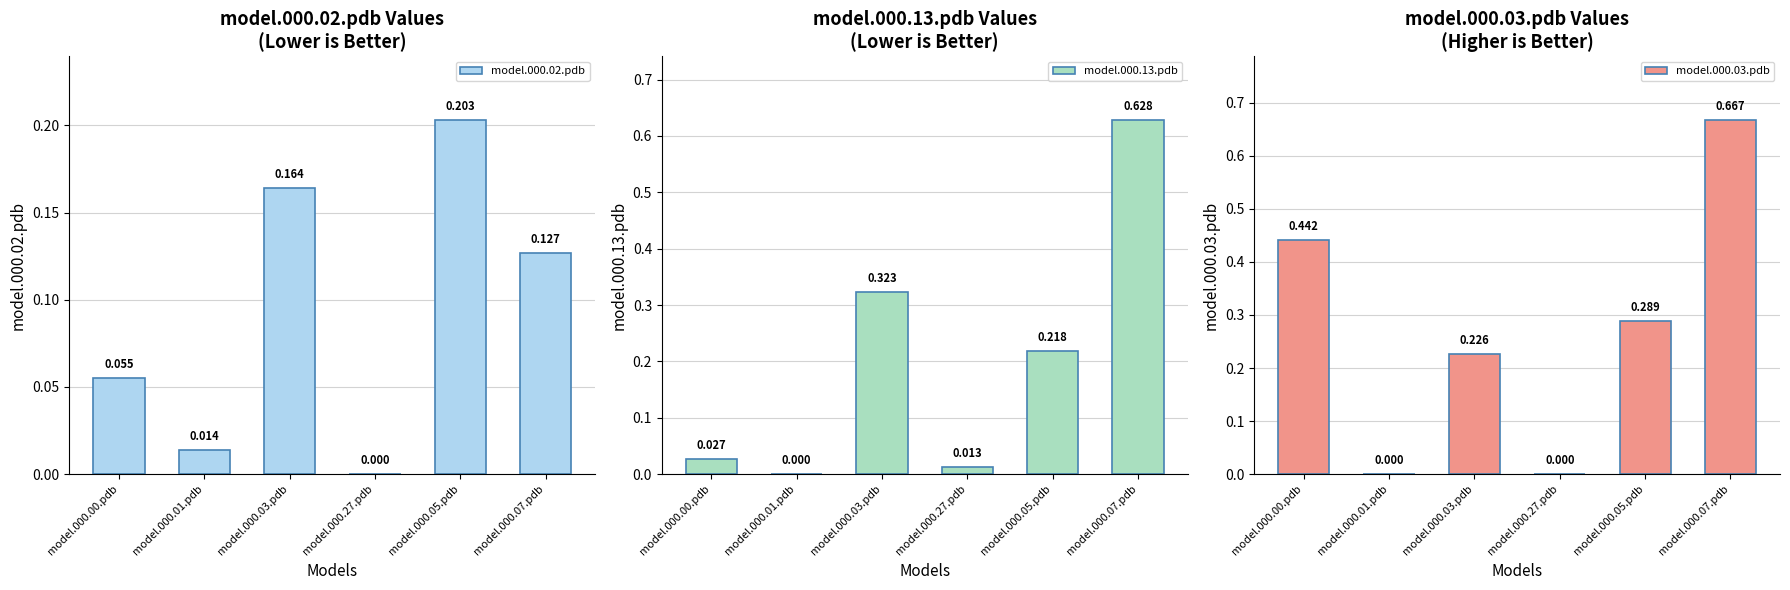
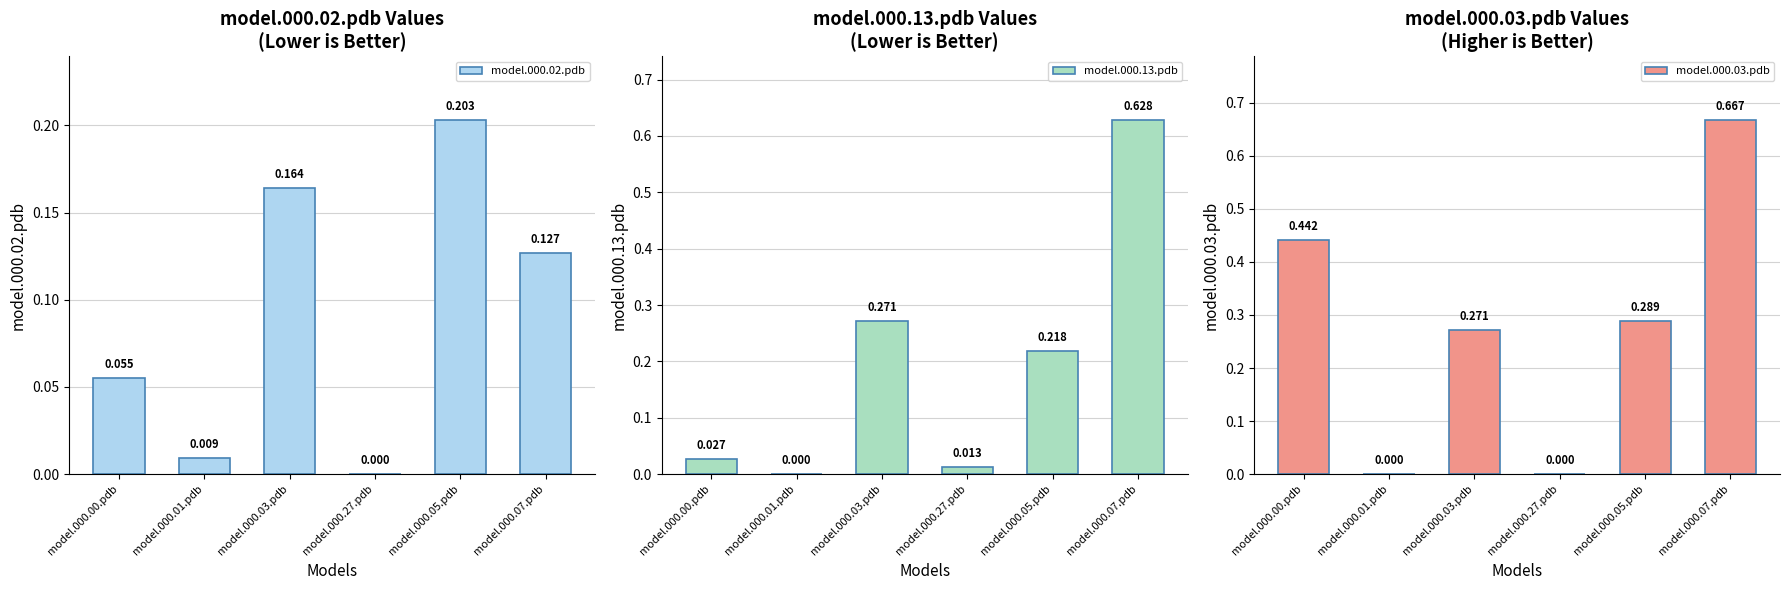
  {
    "model.000.02.pdb Values (Lower is Better)": {
      "model.000.00.pdb": 0.055,
-     "model.000.01.pdb": 0.014,
+     "model.000.01.pdb": 0.009,
      "model.000.03.pdb": 0.164,
      "model.000.27.pdb": 0.000,
      "model.000.05.pdb": 0.203,
      "model.000.07.pdb": 0.127
    },
    "model.000.13.pdb Values (Lower is Better)": {
      "model.000.00.pdb": 0.027,
      "model.000.01.pdb": 0.000,
-     "model.000.03.pdb": 0.323,
+     "model.000.03.pdb": 0.271,
      "model.000.27.pdb": 0.013,
      "model.000.05.pdb": 0.218,
      "model.000.07.pdb": 0.628
    },
    "model.000.03.pdb Values (Higher is Better)": {
      "model.000.00.pdb": 0.442,
      "model.000.01.pdb": 0.000,
-     "model.000.03.pdb": 0.226,
+     "model.000.03.pdb": 0.271,
      "model.000.27.pdb": 0.000,
      "model.000.05.pdb": 0.289,
      "model.000.07.pdb": 0.667
    }
  }
